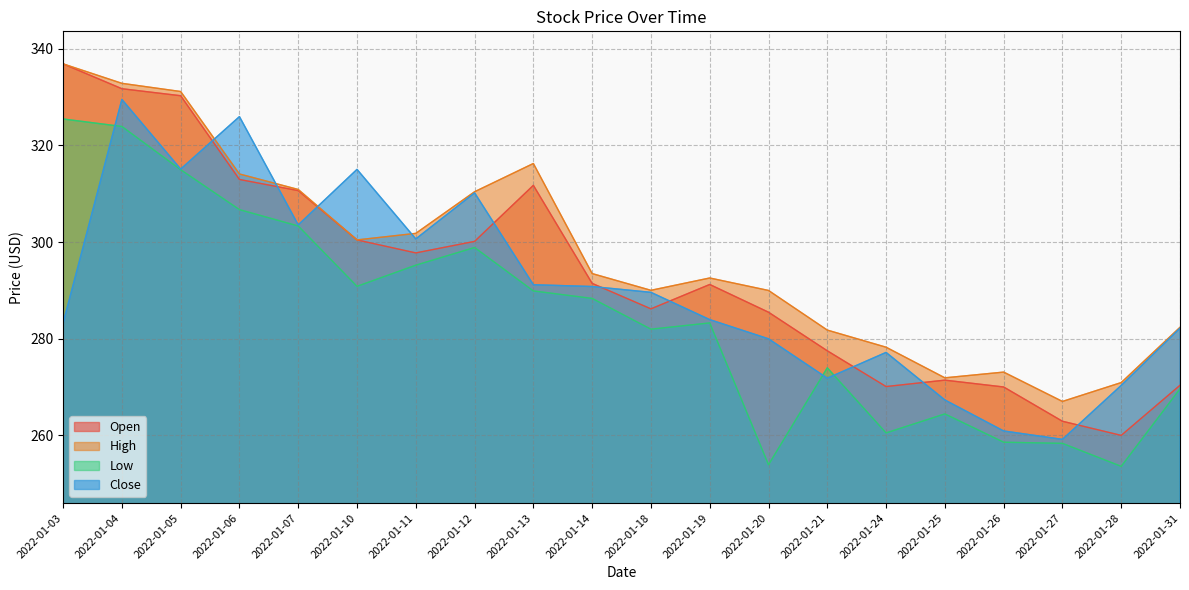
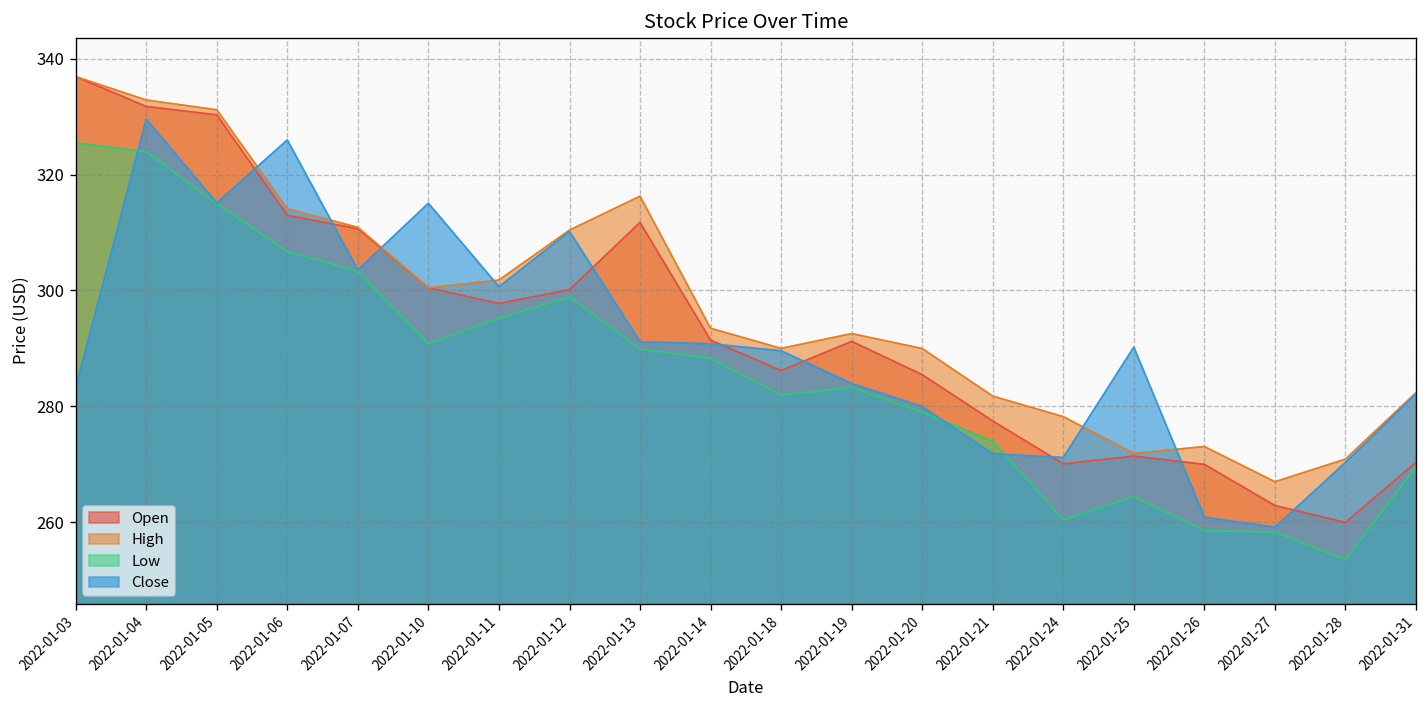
  {
    "Low": {
      "2022-01-03": 325,
      "2022-01-04": 324,
      "2022-01-06": 307,
      "2022-01-10": 291,
      "2022-01-11": 295,
      "2022-01-12": 299,
      "2022-01-13": 290,
      "2022-01-14": 288,
      "2022-01-18": 282,
      "2022-01-19": 283,
-     "2022-01-20": 254,
+     "2022-01-20": 279,
      "2022-01-21": 274,
      "2022-01-24": 260,
      "2022-01-25": 264,
      "2022-01-26": 259,
      "2022-01-27": 258,
      "2022-01-28": 254,
      "2022-01-31": 270
    },
    "Close": {
      "2022-01-03": 283,
      "2022-01-04": 330,
      "2022-01-06": 326,
      "2022-01-10": 315,
      "2022-01-11": 301,
      "2022-01-13": 291,
      "2022-01-14": 291,
      "2022-01-19": 284,
      "2022-01-20": 280,
      "2022-01-21": 272,
-     "2022-01-24": 277,
-     "2022-01-25": 267,
+     "2022-01-24": 271,
+     "2022-01-25": 290,
      "2022-01-26": 261,
      "2022-01-27": 259,
      "2022-01-28": 270
    }
  }
